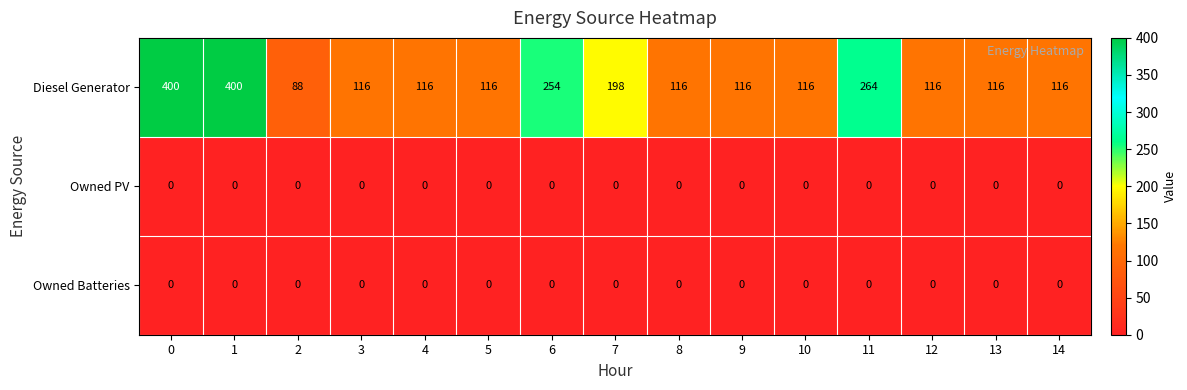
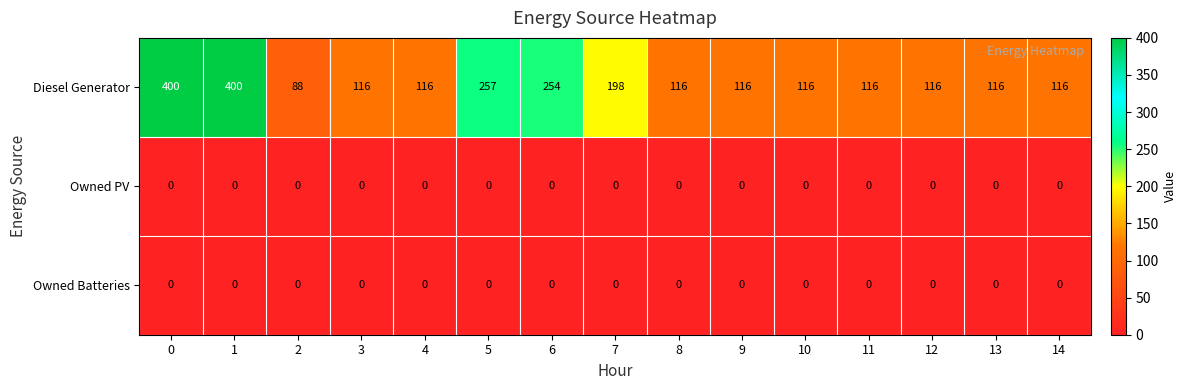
  {
    "Diesel Generator": {
      "0": 400,
      "1": 400,
      "2": 88,
      "3": 116,
      "4": 116,
-     "5": 116,
+     "5": 257,
      "6": 254,
      "7": 198,
      "8": 116,
      "9": 116,
      "10": 116,
-     "11": 264,
+     "11": 116,
      "12": 116,
      "13": 116
    },
    "Owned PV": {
      "0": 0,
      "1": 0,
      "2": 0,
      "3": 0,
      "4": 0,
      "5": 0,
      "6": 0,
      "7": 0,
      "8": 0,
      "9": 0,
      "10": 0,
      "11": 0,
      "12": 0,
      "13": 0,
      "14": 0
    },
    "Owned Batteries": {
      "0": 0,
      "1": 0,
      "2": 0,
      "3": 0,
      "4": 0,
      "5": 0,
      "6": 0,
      "7": 0,
      "8": 0,
      "9": 0,
      "10": 0,
      "11": 0,
      "12": 0,
      "13": 0,
      "14": 0
    }
  }
